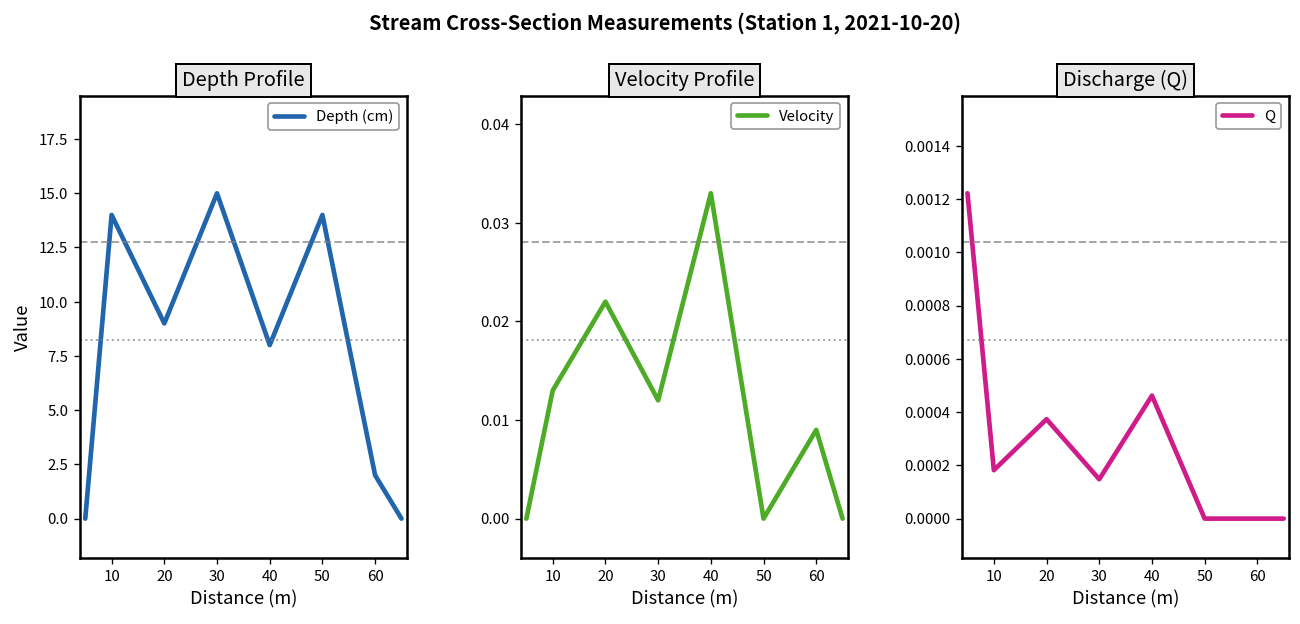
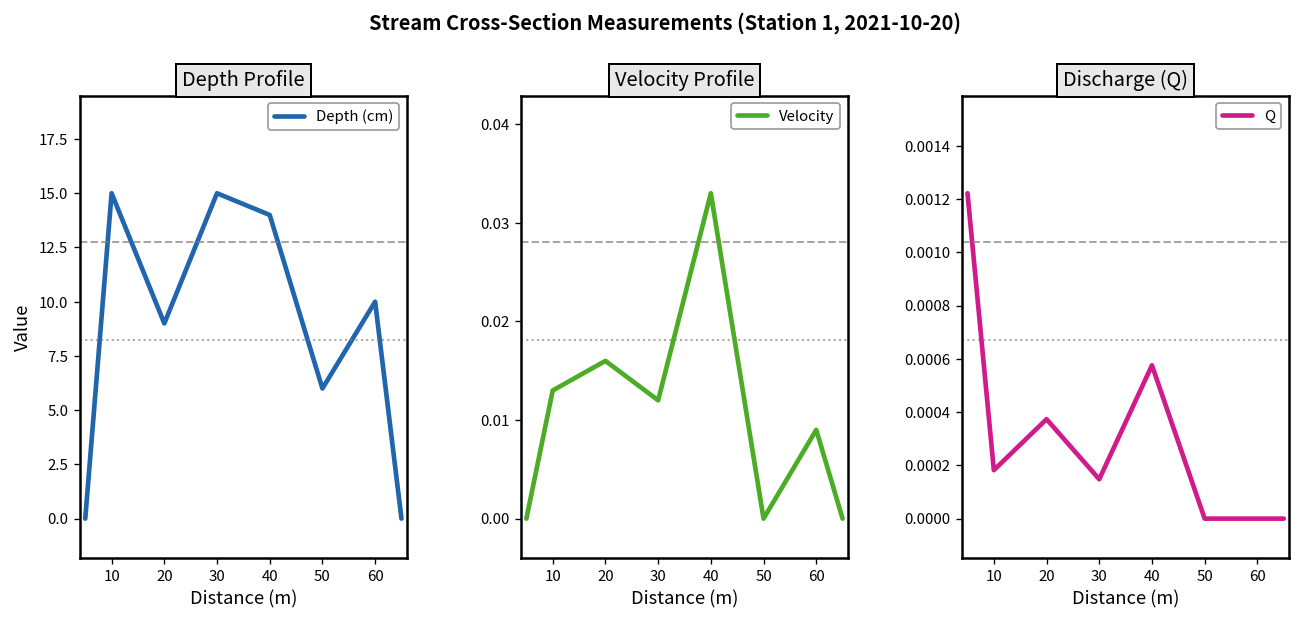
  {
    "Depth Profile": {
-     "10": 14,
+     "10": 15,
      "20": 9,
      "30": 15,
-     "40": 8,
-     "50": 14,
-     "60": 2
+     "40": 14,
+     "50": 6,
+     "60": 10
    },
    "Velocity Profile": {
      "10": 0.013,
-     "20": 0.022,
+     "20": 0.016,
      "30": 0.012,
      "40": 0.033,
      "50": 0.000,
      "60": 0.009
    },
    "Discharge (Q)": {
      "10": 0.00018,
      "20": 0.00037,
      "30": 0.00015,
-     "40": 0.00046,
+     "40": 0.00058,
      "50": 0.00000,
      "60": 0.00000
    }
  }
